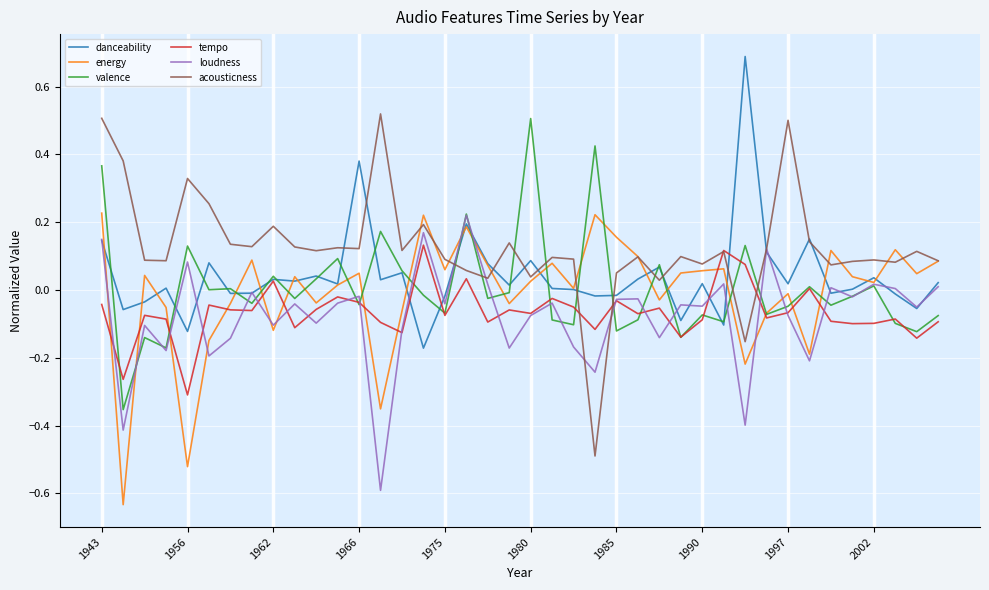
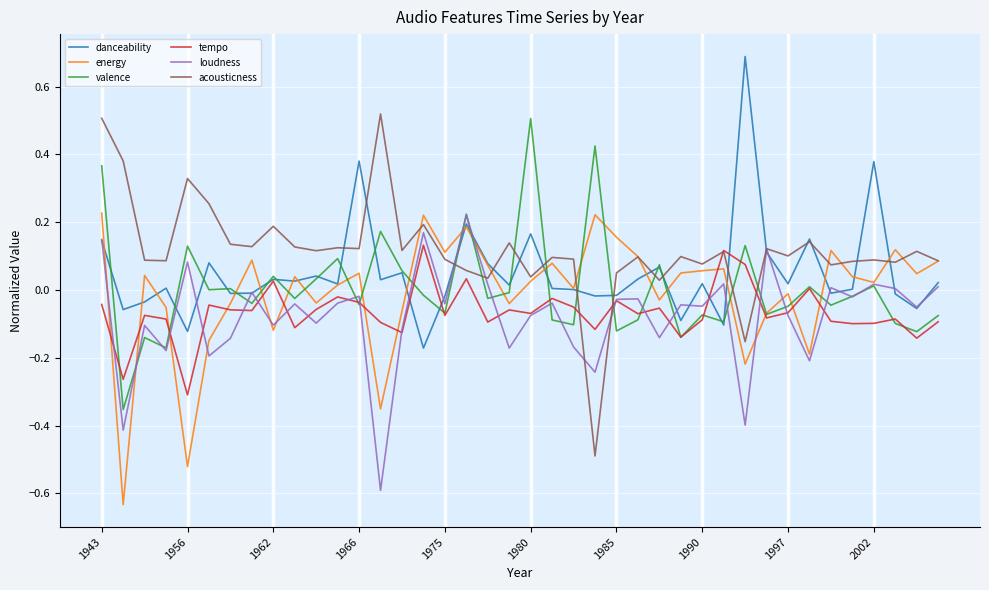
  {
    "danceability": {
      "1956": -0.12,
      "1966": 0.38,
      "1975": -0.02,
-     "1980": 0.09,
+     "1980": 0.17,
      "1985": -0.02,
      "1990": 0.02,
      "1997": 0.02,
-     "2002": 0.04
+     "2002": 0.38
    },
    "energy": {
      "1943": 0.23,
      "1956": -0.52,
      "1962": -0.12,
      "1966": 0.05,
-     "1975": 0.06,
+     "1975": 0.11,
      "1980": 0.03,
      "1985": 0.16,
      "1990": 0.06,
      "1997": -0.01
    },
    "valence": {
      "1943": 0.37,
      "1956": 0.13,
      "1962": 0.04,
      "1980": 0.51,
      "1985": -0.12,
      "1990": -0.07,
      "1997": -0.05
    },
    "tempo": {
      "1943": -0.04,
      "1956": -0.31,
      "1990": -0.09,
      "1997": -0.07,
      "2002": -0.10
    },
    "loudness": {
      "1956": 0.08,
      "1962": -0.10,
      "1966": -0.02,
      "1975": -0.04,
      "1990": -0.05,
      "1997": -0.08
    },
    "acousticness": {
      "1943": 0.51,
      "1956": 0.33,
      "1962": 0.19,
      "1966": 0.12,
      "1975": 0.09,
      "1980": 0.04,
      "1985": 0.05,
      "1990": 0.08,
-     "1997": 0.50,
+     "1997": 0.10,
      "2002": 0.09
    }
  }
